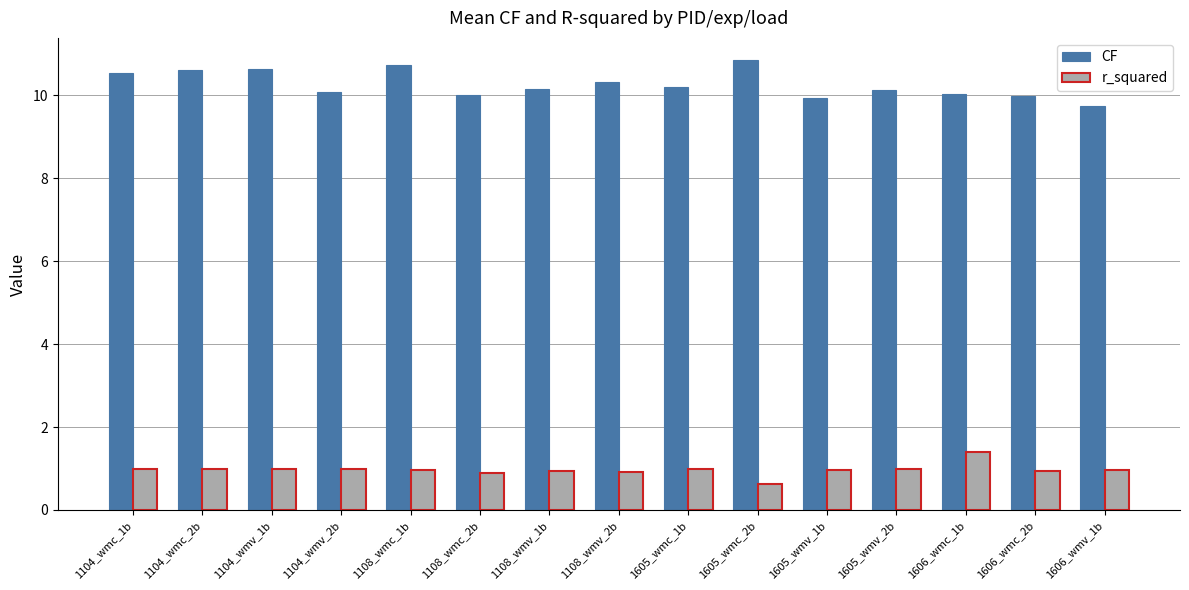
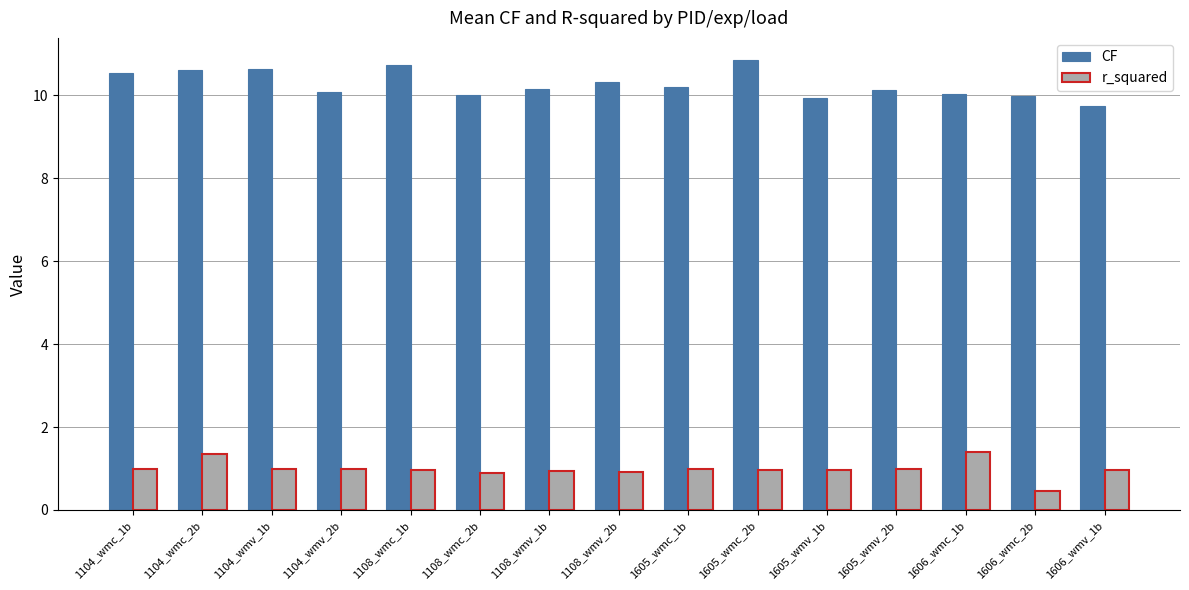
  {
    "CF": {
      "1104_wmc_1b": 10.5,
      "1104_wmc_2b": 10.6,
      "1104_wmv_1b": 10.6,
      "1104_wmv_2b": 10.1,
      "1108_wmc_1b": 10.7,
      "1108_wmc_2b": 10.0,
      "1108_wmv_1b": 10.2,
      "1108_wmv_2b": 10.3,
      "1605_wmc_1b": 10.2,
      "1605_wmc_2b": 10.8,
      "1605_wmv_1b": 9.9,
      "1605_wmv_2b": 10.1,
      "1606_wmc_1b": 10.0,
      "1606_wmc_2b": 10.0,
      "1606_wmv_1b": 9.8
    },
    "r_squared": {
      "1104_wmc_1b": 1.0,
-     "1104_wmc_2b": 1.0,
+     "1104_wmc_2b": 1.4,
      "1104_wmv_1b": 1.0,
      "1104_wmv_2b": 1.0,
      "1108_wmc_1b": 1.0,
      "1108_wmc_2b": 0.9,
      "1108_wmv_1b": 0.9,
      "1108_wmv_2b": 0.9,
      "1605_wmc_1b": 1.0,
-     "1605_wmc_2b": 0.6,
+     "1605_wmc_2b": 1.0,
      "1605_wmv_1b": 1.0,
      "1605_wmv_2b": 1.0,
      "1606_wmc_1b": 1.4,
-     "1606_wmc_2b": 0.9,
+     "1606_wmc_2b": 0.5,
      "1606_wmv_1b": 1.0
    }
  }
